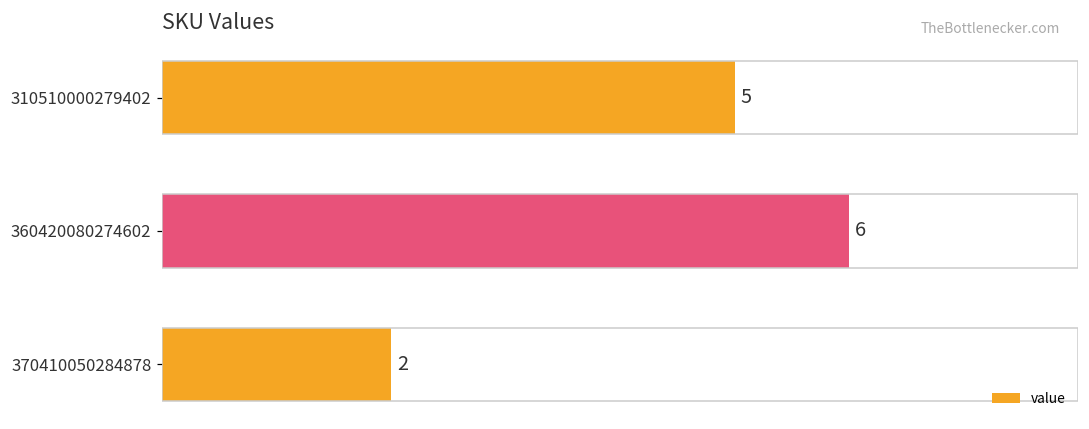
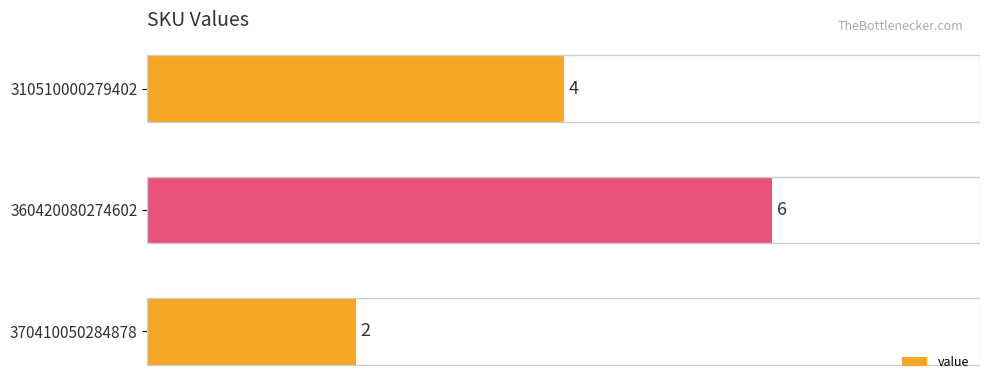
  {
-   "310510000279402": 5,
+   "310510000279402": 4,
    "360420080274602": 6,
    "370410050284878": 2
  }
